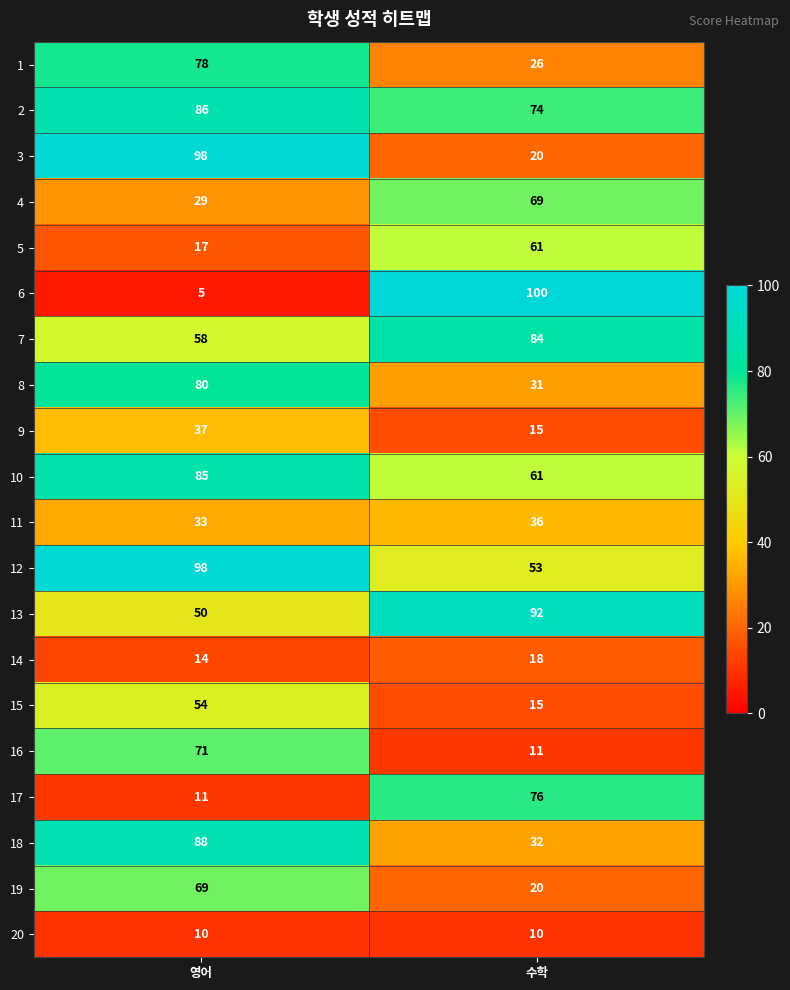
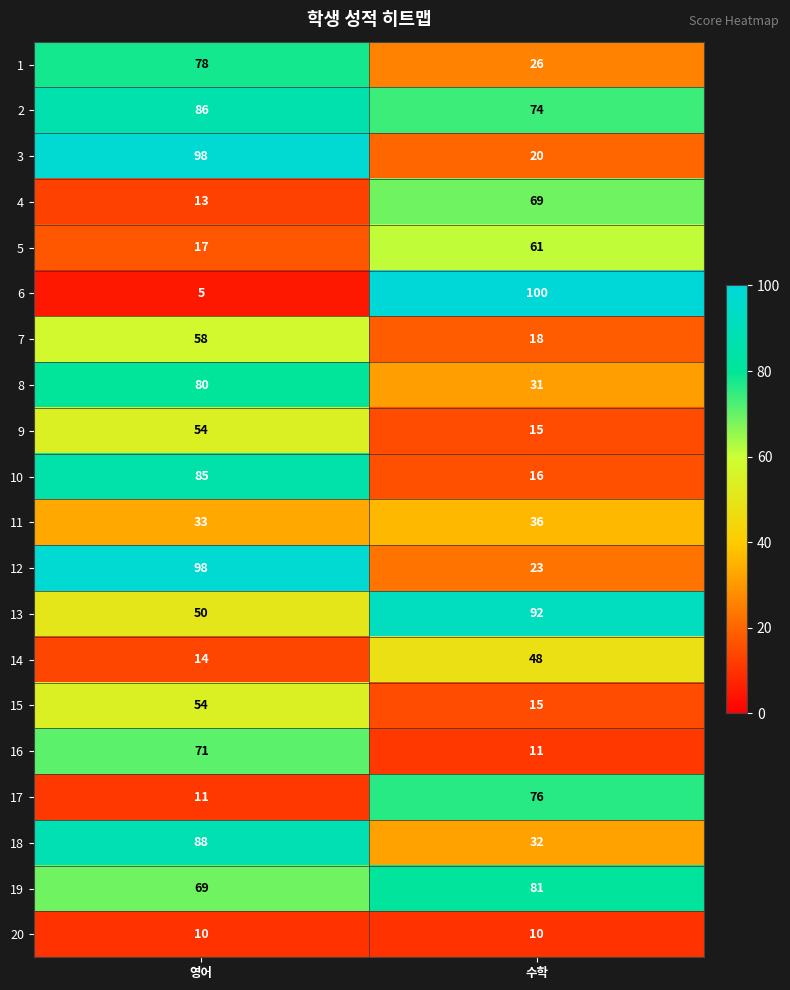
  {
    "1": {
      "영어": 78,
      "수학": 26
    },
    "2": {
      "영어": 86,
      "수학": 74
    },
    "3": {
      "영어": 98,
      "수학": 20
    },
    "4": {
-     "영어": 29,
+     "영어": 13,
      "수학": 69
    },
    "5": {
      "영어": 17,
      "수학": 61
    },
    "6": {
      "영어": 5,
      "수학": 100
    },
    "7": {
      "영어": 58,
-     "수학": 84
+     "수학": 18
    },
    "8": {
      "영어": 80,
      "수학": 31
    },
    "9": {
-     "영어": 37,
+     "영어": 54,
      "수학": 15
    },
    "10": {
      "영어": 85,
-     "수학": 61
+     "수학": 16
    },
    "11": {
      "영어": 33,
      "수학": 36
    },
    "12": {
      "영어": 98,
-     "수학": 53
+     "수학": 23
    },
    "13": {
      "영어": 50,
      "수학": 92
    },
    "14": {
      "영어": 14,
-     "수학": 18
+     "수학": 48
    },
    "15": {
      "영어": 54,
      "수학": 15
    },
    "16": {
      "영어": 71,
      "수학": 11
    },
    "17": {
      "영어": 11,
      "수학": 76
    },
    "18": {
      "영어": 88,
      "수학": 32
    },
    "19": {
      "영어": 69,
-     "수학": 20
+     "수학": 81
    },
    "20": {
      "영어": 10,
      "수학": 10
    }
  }
